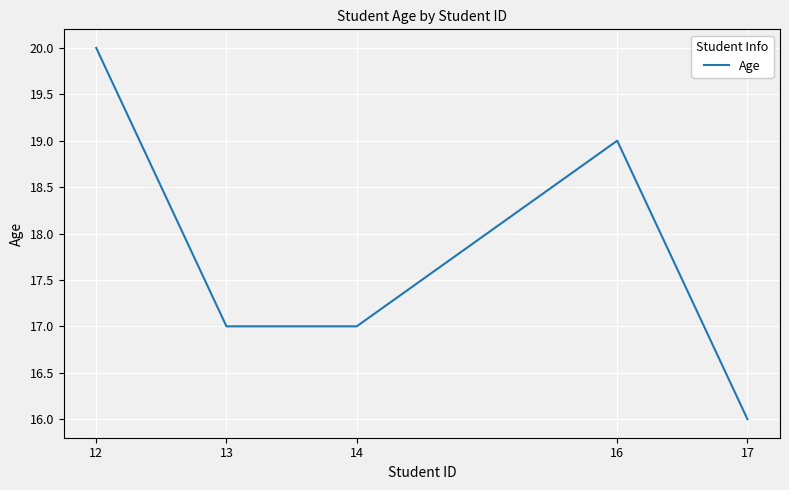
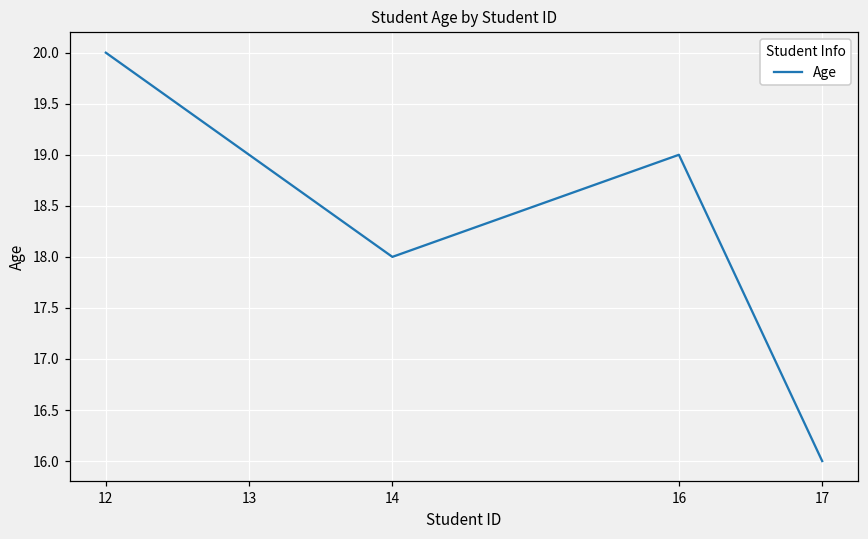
  {
    "12": 20,
-   "13": 17,
-   "14": 17,
+   "13": 19,
+   "14": 18,
    "16": 19,
    "17": 16
  }
